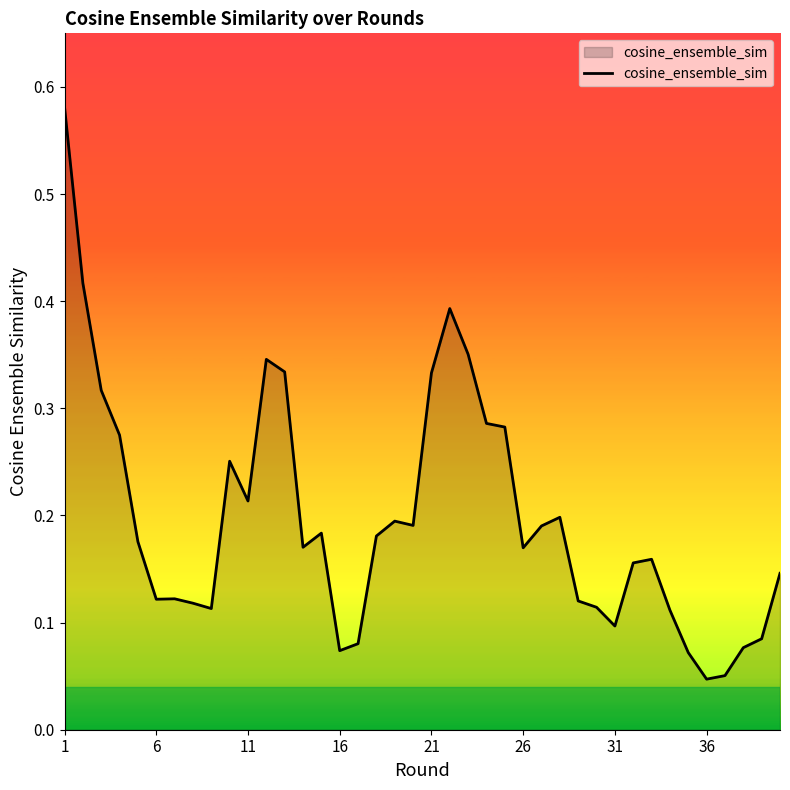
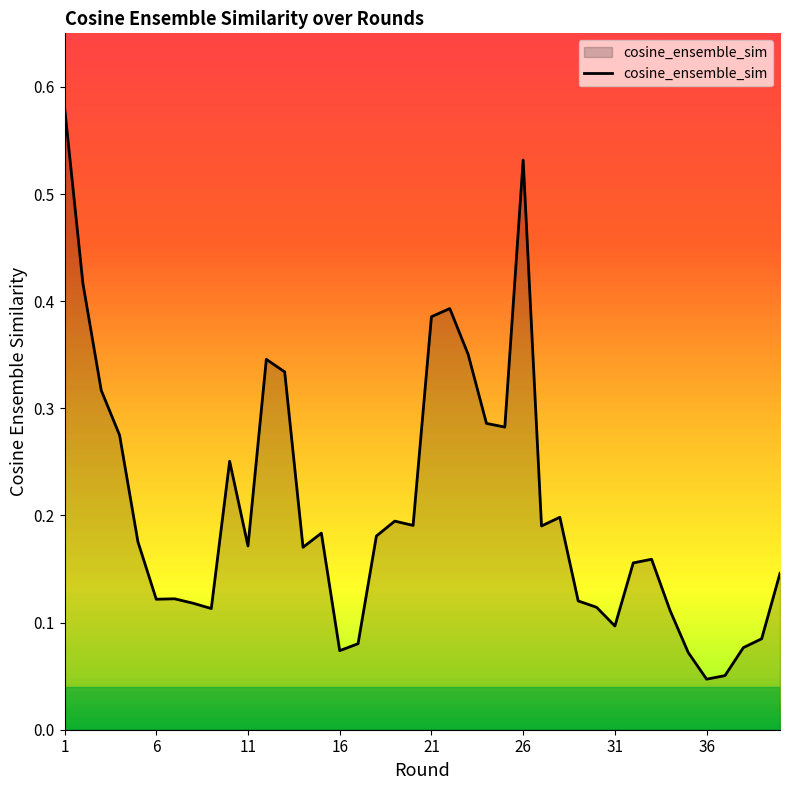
  {
    "1": 0.581,
    "6": 0.122,
-   "11": 0.214,
+   "11": 0.172,
    "16": 0.074,
-   "21": 0.333,
-   "26": 0.170,
+   "21": 0.386,
+   "26": 0.532,
    "31": 0.097,
    "36": 0.047
  }
